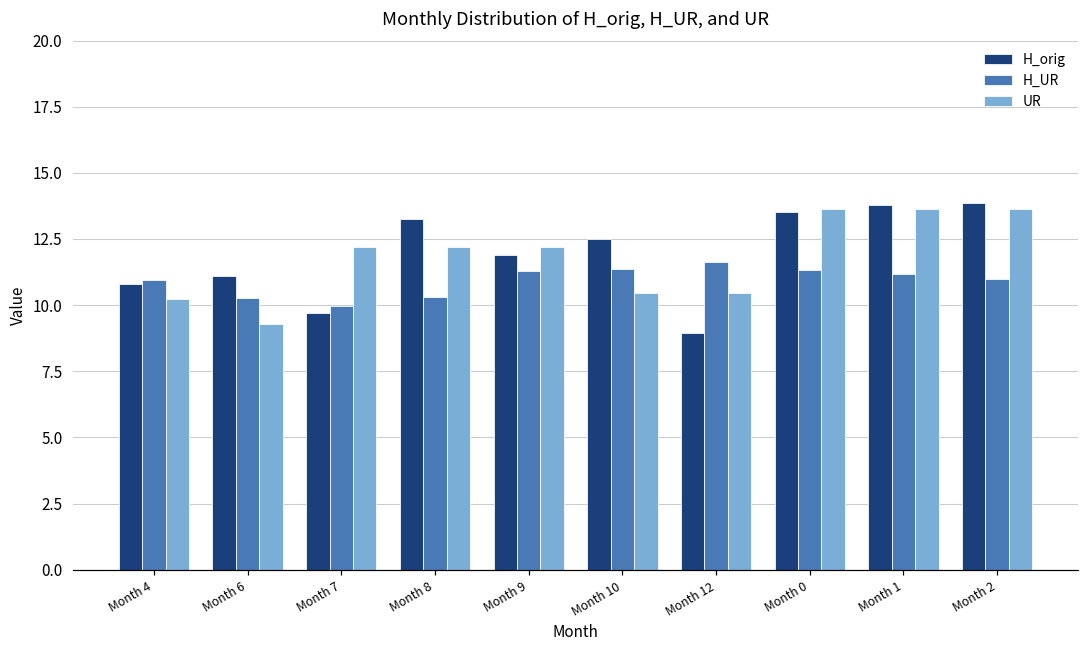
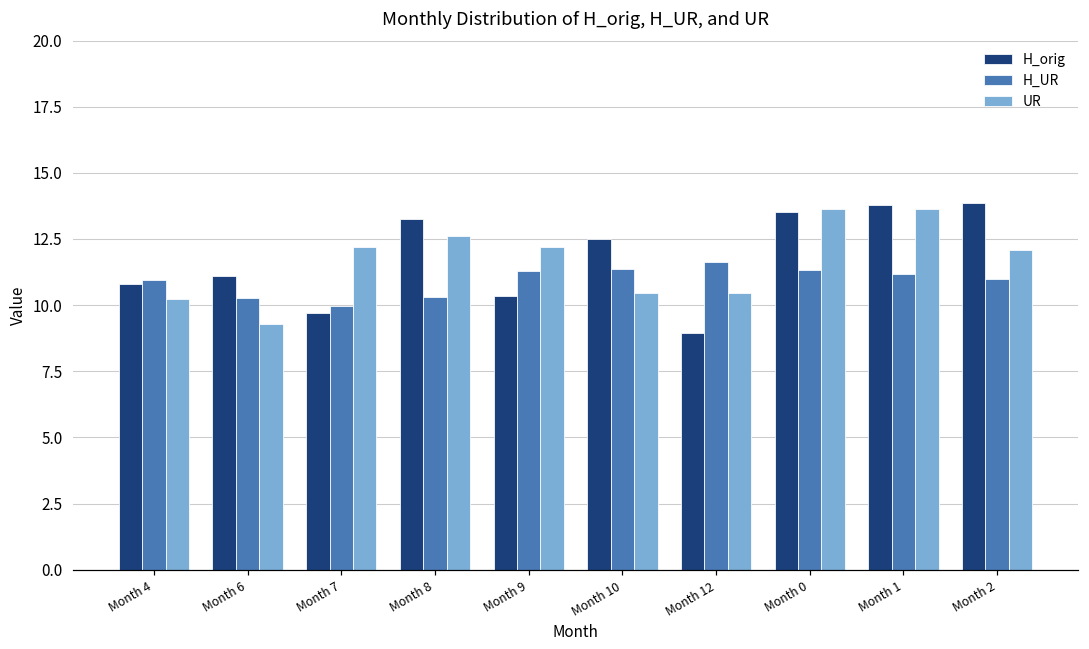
  {
    "H_orig": {
      "Month 4": 10.8,
      "Month 6": 11.1,
      "Month 7": 9.7,
      "Month 8": 13.3,
-     "Month 9": 11.9,
+     "Month 9": 10.3,
      "Month 10": 12.5,
      "Month 12": 8.9,
      "Month 0": 13.5,
      "Month 1": 13.8,
      "Month 2": 13.8
    },
    "H_UR": {
      "Month 4": 11.0,
      "Month 6": 10.3,
      "Month 7": 10.0,
      "Month 8": 10.3,
      "Month 9": 11.3,
      "Month 10": 11.4,
      "Month 12": 11.6,
      "Month 0": 11.3,
      "Month 1": 11.2,
      "Month 2": 11.0
    },
    "UR": {
      "Month 4": 10.2,
      "Month 6": 9.3,
      "Month 7": 12.2,
-     "Month 8": 12.2,
+     "Month 8": 12.6,
      "Month 9": 12.2,
      "Month 10": 10.5,
      "Month 12": 10.5,
      "Month 0": 13.6,
      "Month 1": 13.6,
-     "Month 2": 13.6
+     "Month 2": 12.1
    }
  }
